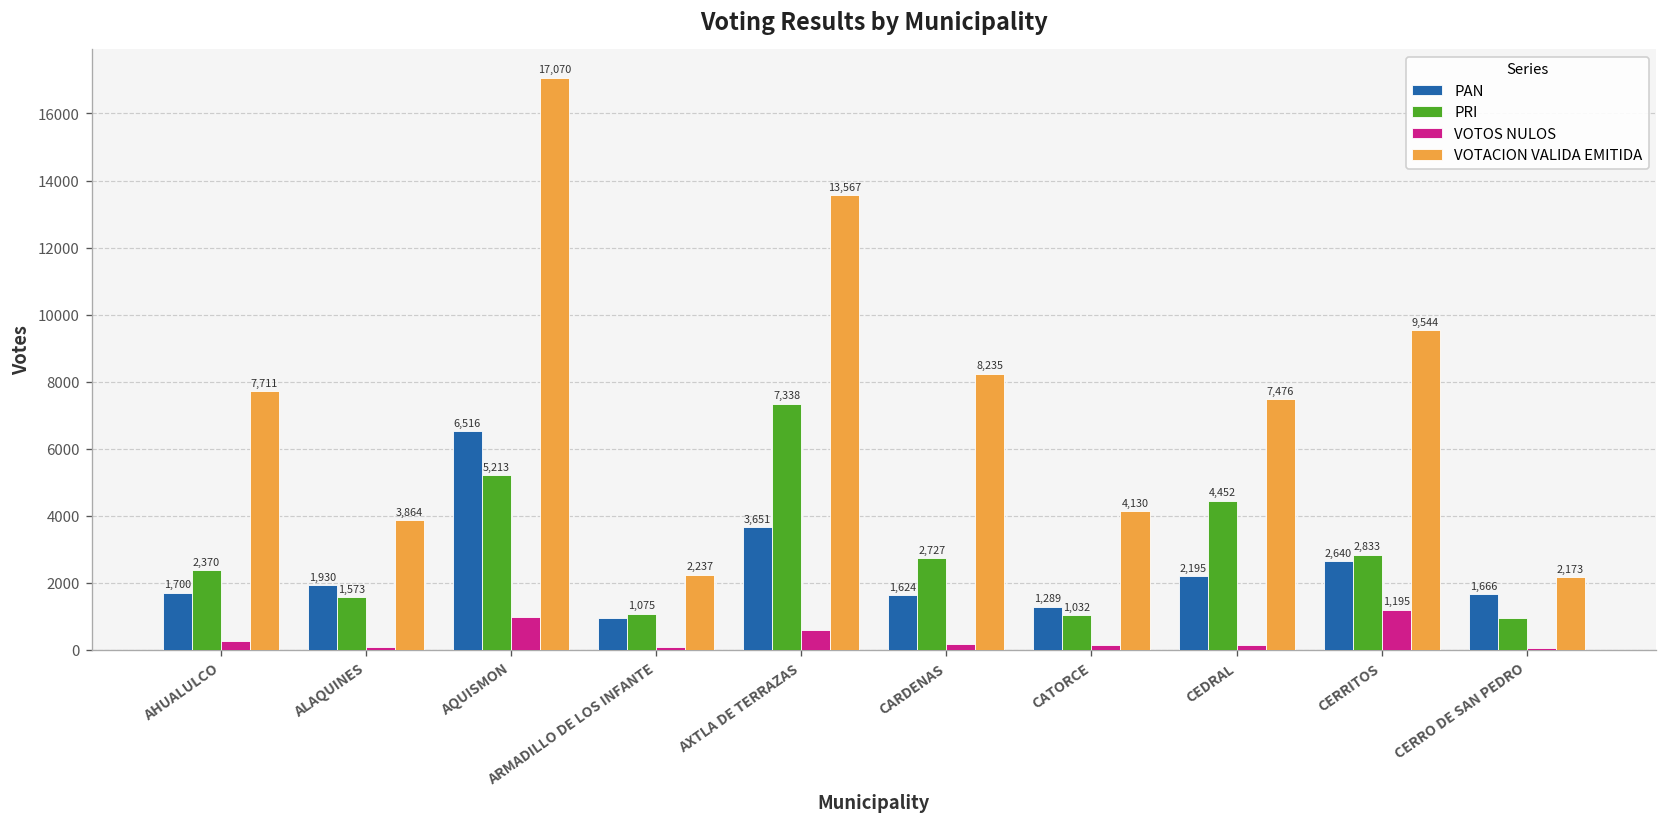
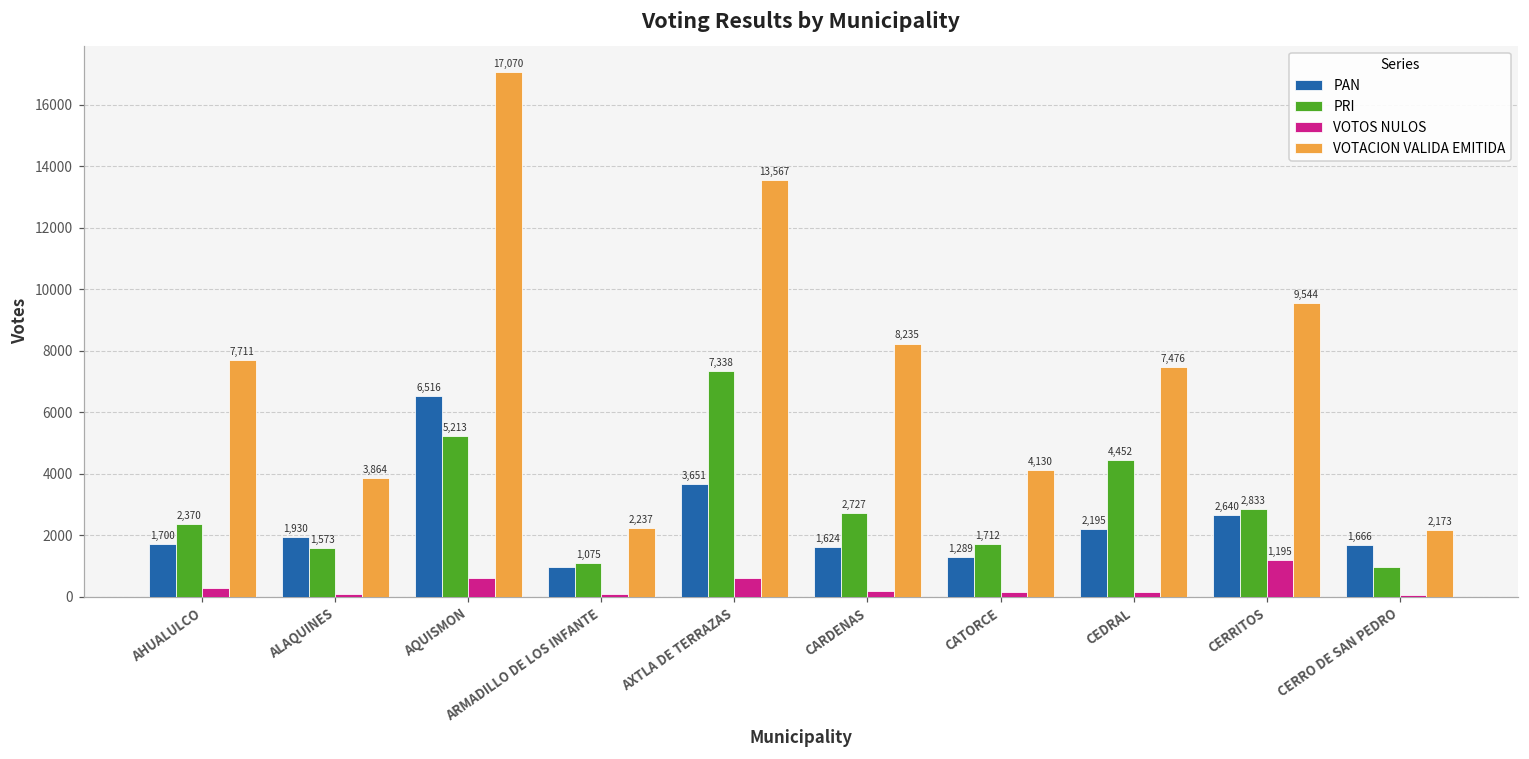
  {
    "PAN": {
      "AHUALULCO": "1,700",
      "ALAQUINES": "1,930",
      "AQUISMON": "6,516",
      "AXTLA DE TERRAZAS": "3,651",
      "CARDENAS": "1,624",
      "CATORCE": "1,289",
      "CEDRAL": "2,195",
      "CERRITOS": "2,640",
      "CERRO DE SAN PEDRO": "1,666"
    },
    "PRI": {
      "AHUALULCO": "2,370",
      "ALAQUINES": "1,573",
      "AQUISMON": "5,213",
      "ARMADILLO DE LOS INFANTE": "1,075",
      "AXTLA DE TERRAZAS": "7,338",
      "CARDENAS": "2,727",
-     "CATORCE": "1,032",
+     "CATORCE": "1,712",
      "CEDRAL": "4,452",
      "CERRITOS": "2,833"
    },
    "VOTOS NULOS": {
      "AHUALULCO": "300",
      "ALAQUINES": "100",
-     "AQUISMON": "1000",
+     "AQUISMON": "600",
      "AXTLA DE TERRAZAS": "600",
      "CARDENAS": "200",
      "CATORCE": "100",
      "CEDRAL": "100"
    },
    "VOTACION VALIDA EMITIDA": {
      "AHUALULCO": "7,711",
      "ALAQUINES": "3,864",
      "AQUISMON": "17,070",
      "ARMADILLO DE LOS INFANTE": "2,237",
      "AXTLA DE TERRAZAS": "13,567",
      "CARDENAS": "8,235",
      "CATORCE": "4,130",
      "CEDRAL": "7,476",
      "CERRITOS": "9,544",
      "CERRO DE SAN PEDRO": "2,173"
    }
  }
